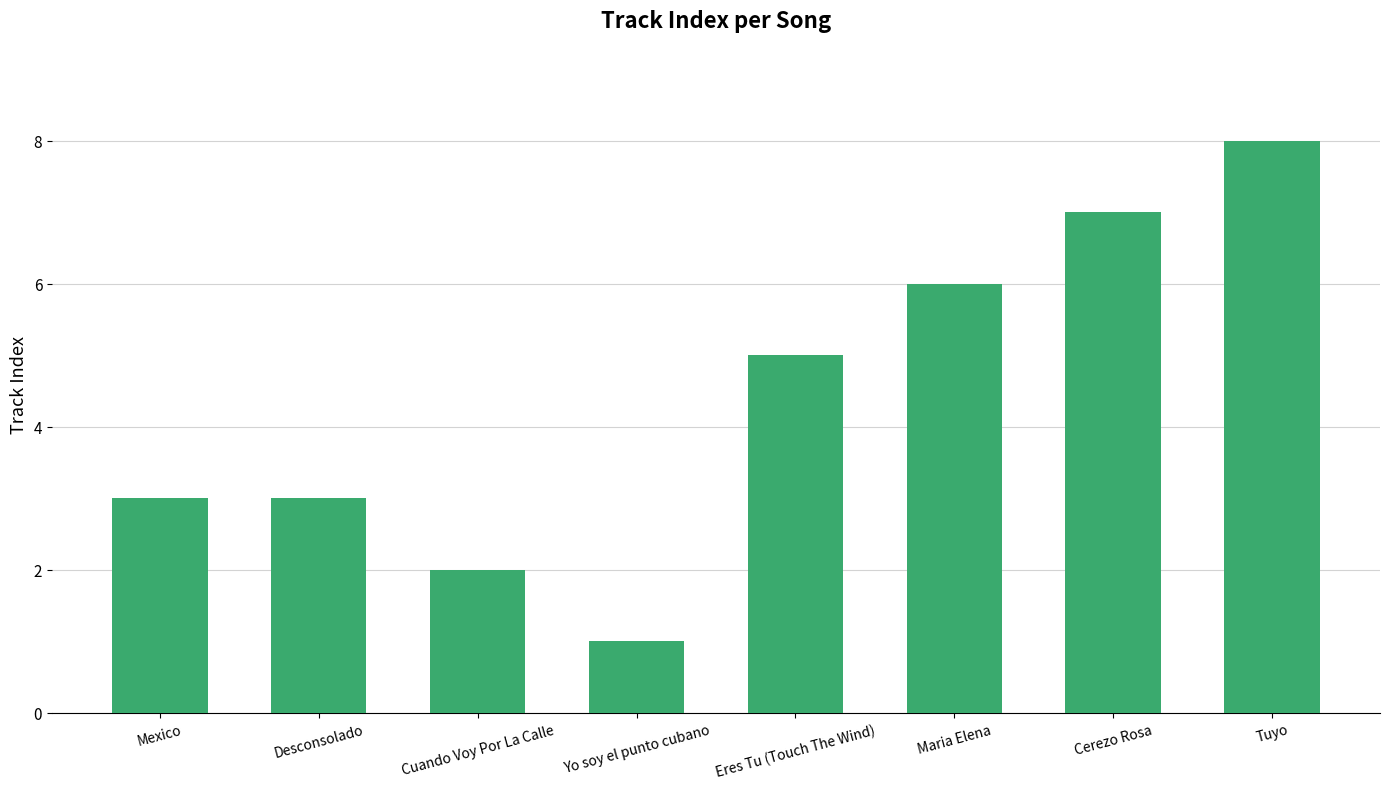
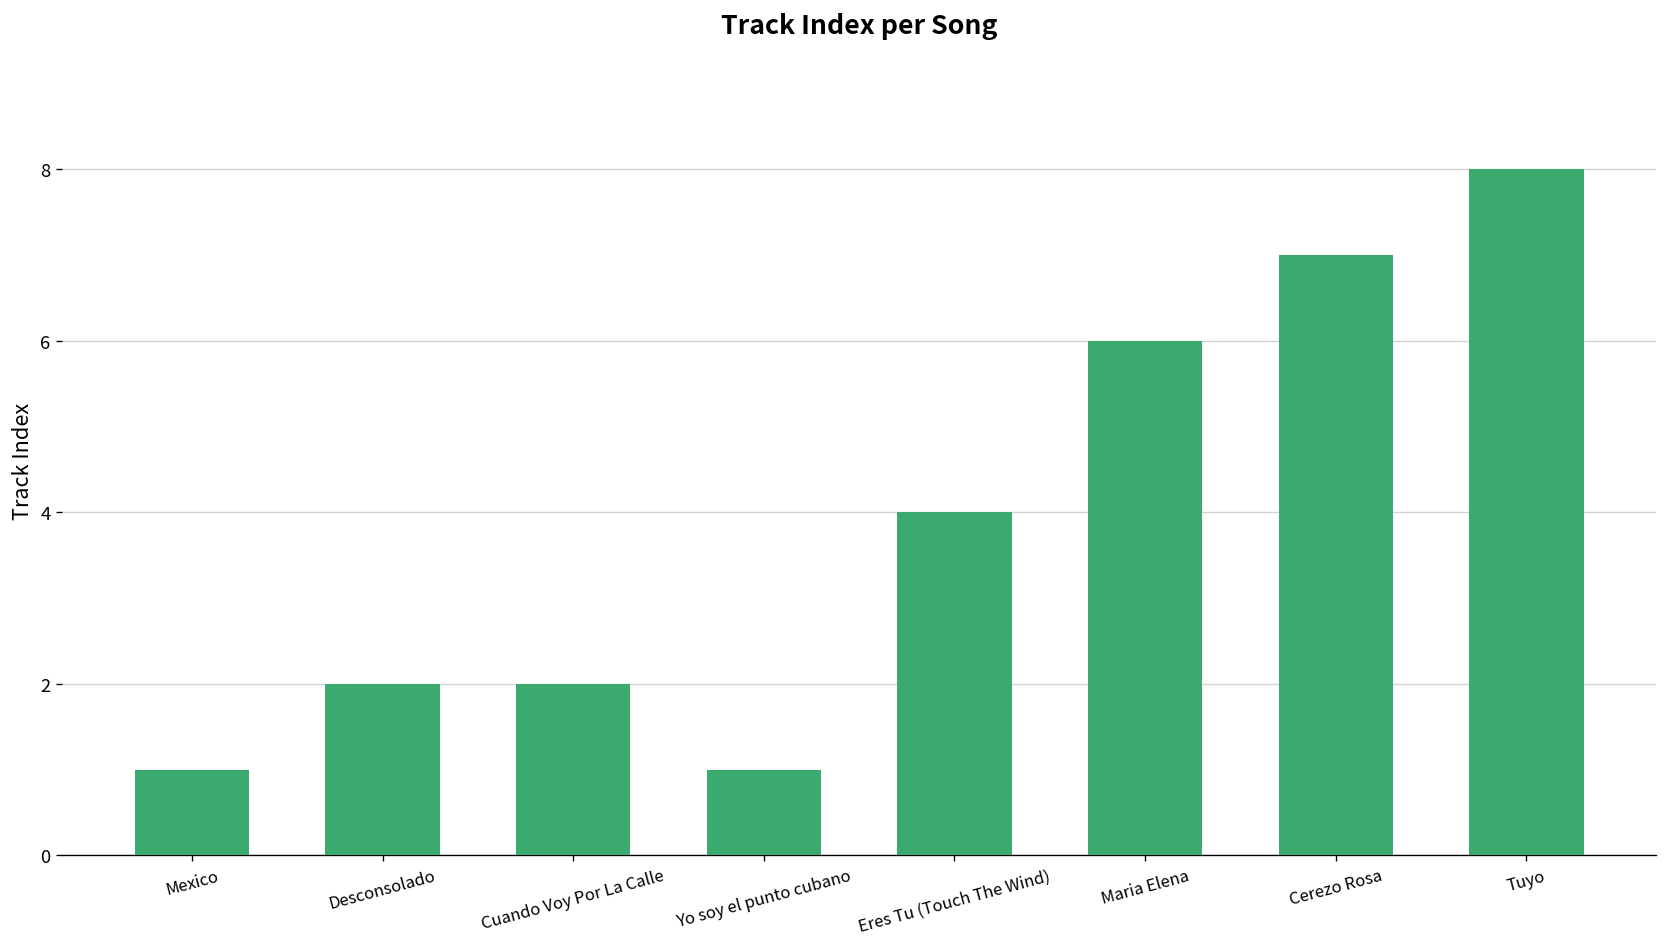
  {
-   "Mexico": 3,
-   "Desconsolado": 3,
+   "Mexico": 1,
+   "Desconsolado": 2,
    "Cuando Voy Por La Calle": 2,
    "Yo soy el punto cubano": 1,
-   "Eres Tu (Touch The Wind)": 5,
+   "Eres Tu (Touch The Wind)": 4,
    "Maria Elena": 6,
    "Cerezo Rosa": 7,
    "Tuyo": 8
  }
